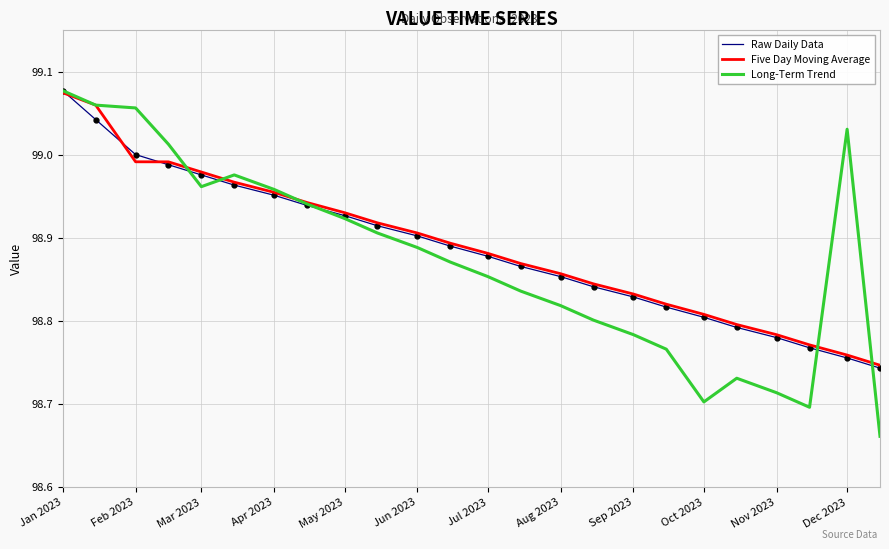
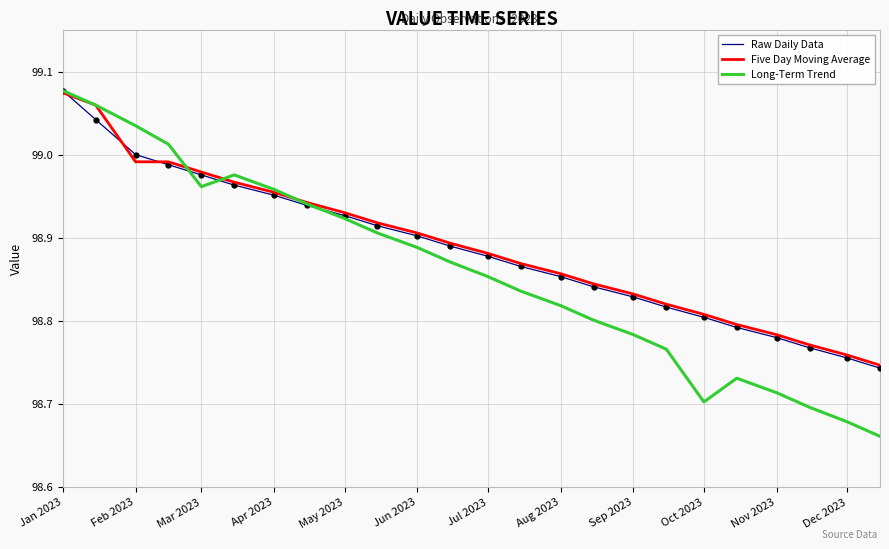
  {
    "Raw Daily Data": {
      "Feb 2023": 99.00,
      "Mar 2023": 98.98,
      "Apr 2023": 98.95,
      "May 2023": 98.93,
      "Jun 2023": 98.90,
      "Jul 2023": 98.88,
      "Aug 2023": 98.85,
      "Sep 2023": 98.83,
      "Oct 2023": 98.80,
      "Nov 2023": 98.78,
      "Dec 2023": 98.76
    },
    "Five Day Moving Average": {
      "Feb 2023": 98.99,
      "Mar 2023": 98.98,
      "Apr 2023": 98.95,
      "May 2023": 98.93,
      "Jun 2023": 98.91,
      "Jul 2023": 98.88,
      "Aug 2023": 98.86,
      "Sep 2023": 98.83,
      "Oct 2023": 98.81,
      "Nov 2023": 98.78,
      "Dec 2023": 98.76
    },
    "Long-Term Trend": {
-     "Feb 2023": 99.06,
+     "Feb 2023": 99.03,
      "Mar 2023": 98.96,
      "Apr 2023": 98.96,
      "May 2023": 98.92,
      "Jun 2023": 98.89,
      "Jul 2023": 98.85,
      "Aug 2023": 98.82,
      "Sep 2023": 98.78,
      "Oct 2023": 98.70,
      "Nov 2023": 98.71,
-     "Dec 2023": 99.03
+     "Dec 2023": 98.68
    }
  }
